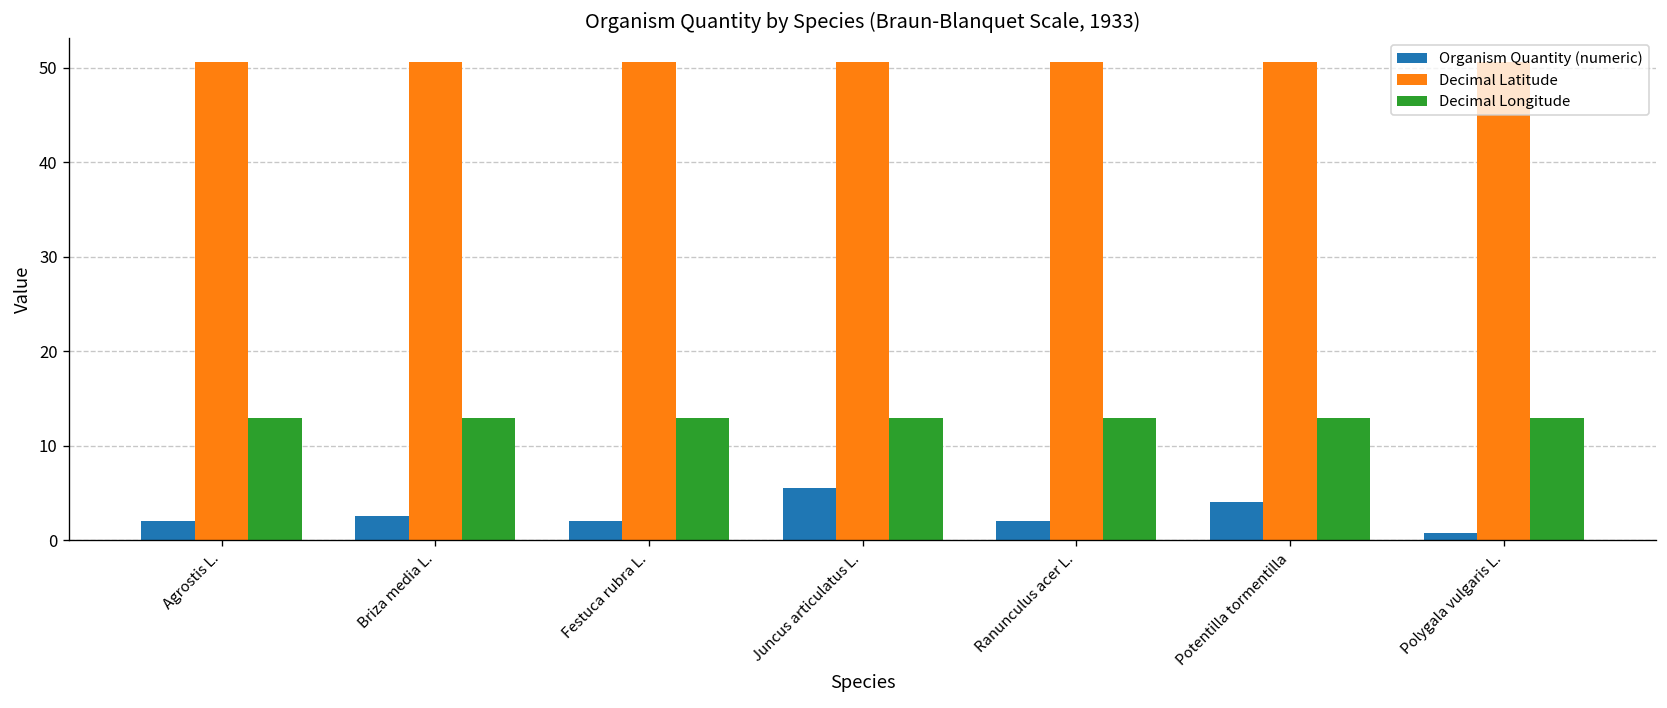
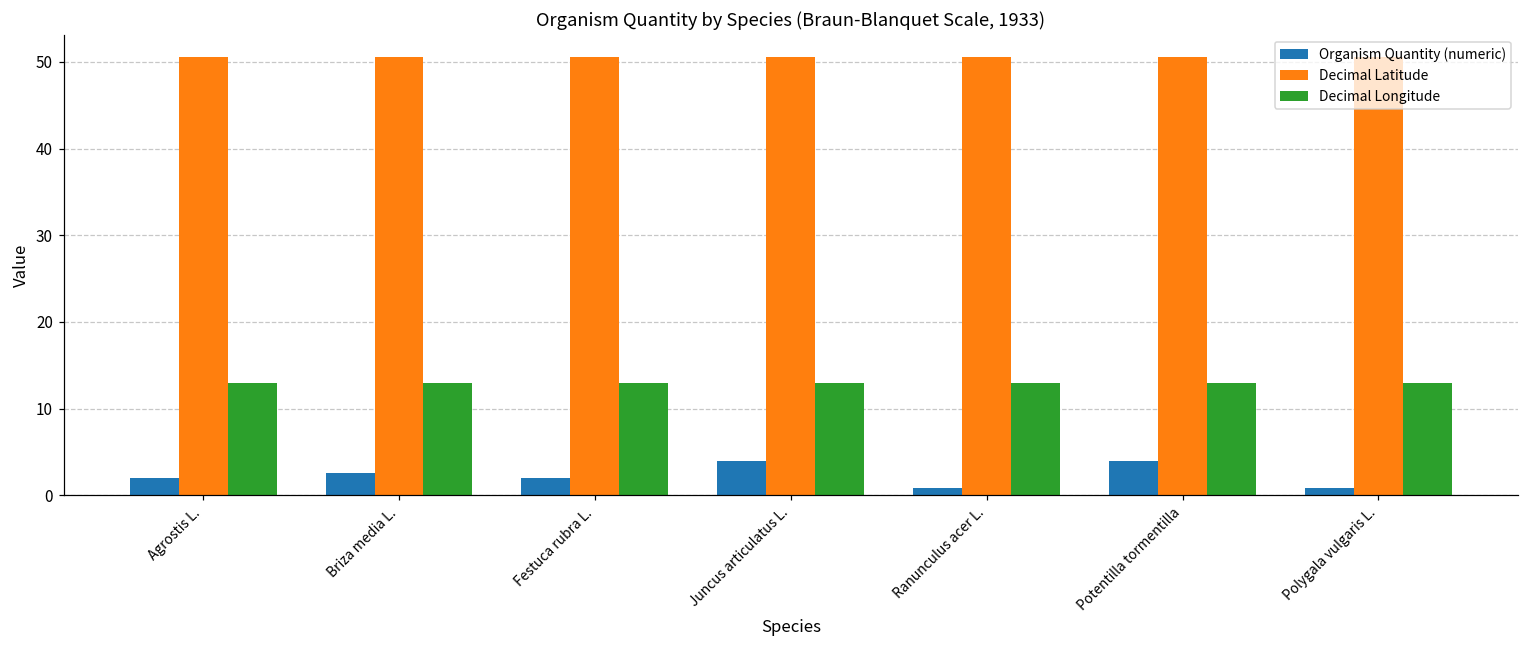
  {
    "Organism Quantity (numeric)": {
      "Agrostis L.": 2,
      "Briza media L.": 3,
      "Festuca rubra L.": 2,
-     "Juncus articulatus L.": 6,
-     "Ranunculus acer L.": 2,
+     "Juncus articulatus L.": 4,
+     "Ranunculus acer L.": 1,
      "Potentilla tormentilla": 4,
      "Polygala vulgaris L.": 1
    },
    "Decimal Latitude": {
      "Agrostis L.": 51,
      "Briza media L.": 51,
      "Festuca rubra L.": 51,
      "Juncus articulatus L.": 51,
      "Ranunculus acer L.": 51,
      "Potentilla tormentilla": 51
    },
    "Decimal Longitude": {
      "Agrostis L.": 13,
      "Briza media L.": 13,
      "Festuca rubra L.": 13,
      "Juncus articulatus L.": 13,
      "Ranunculus acer L.": 13,
      "Potentilla tormentilla": 13,
      "Polygala vulgaris L.": 13
    }
  }
